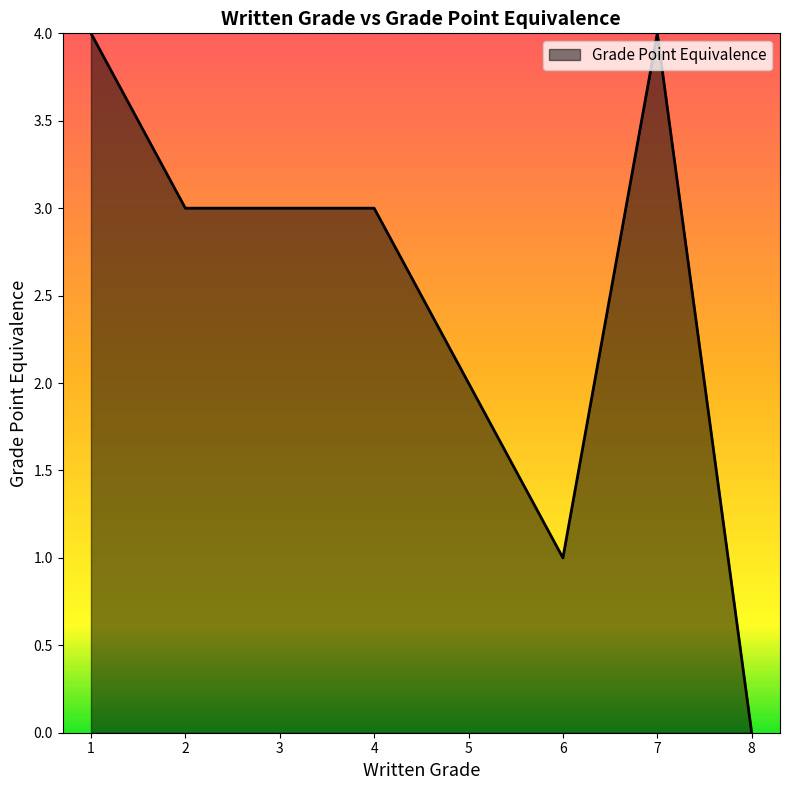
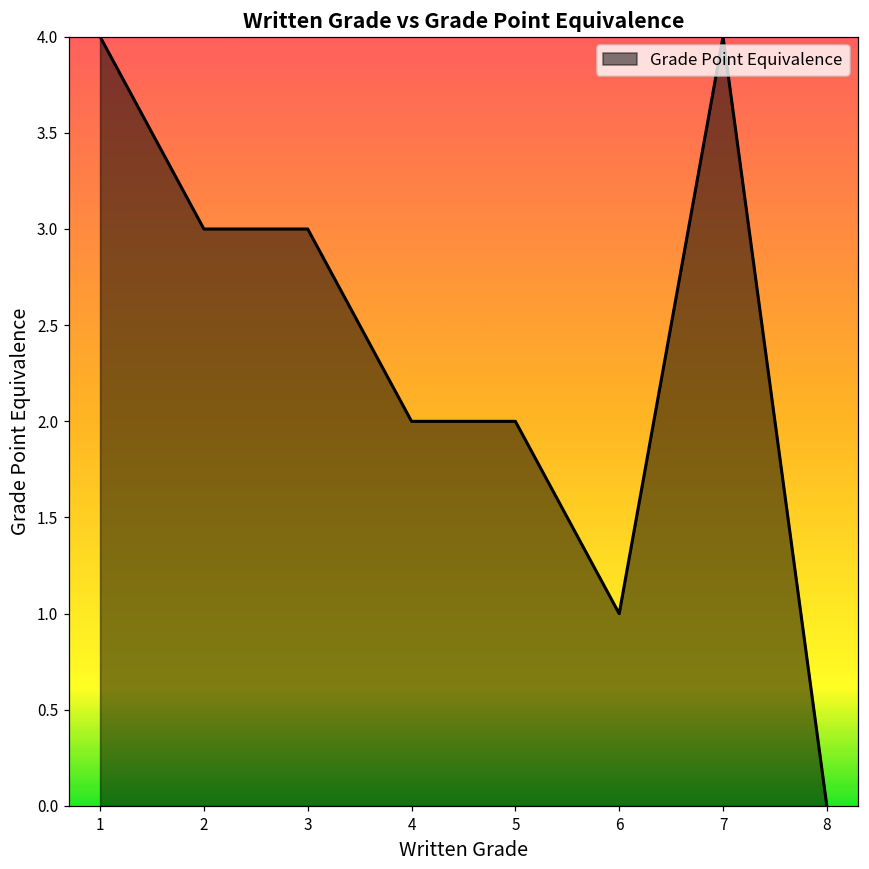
  {
    "1": 4,
    "2": 3,
    "3": 3,
-   "4": 3,
+   "4": 2,
    "5": 2,
    "6": 1,
    "7": 4,
    "8": 0
  }
